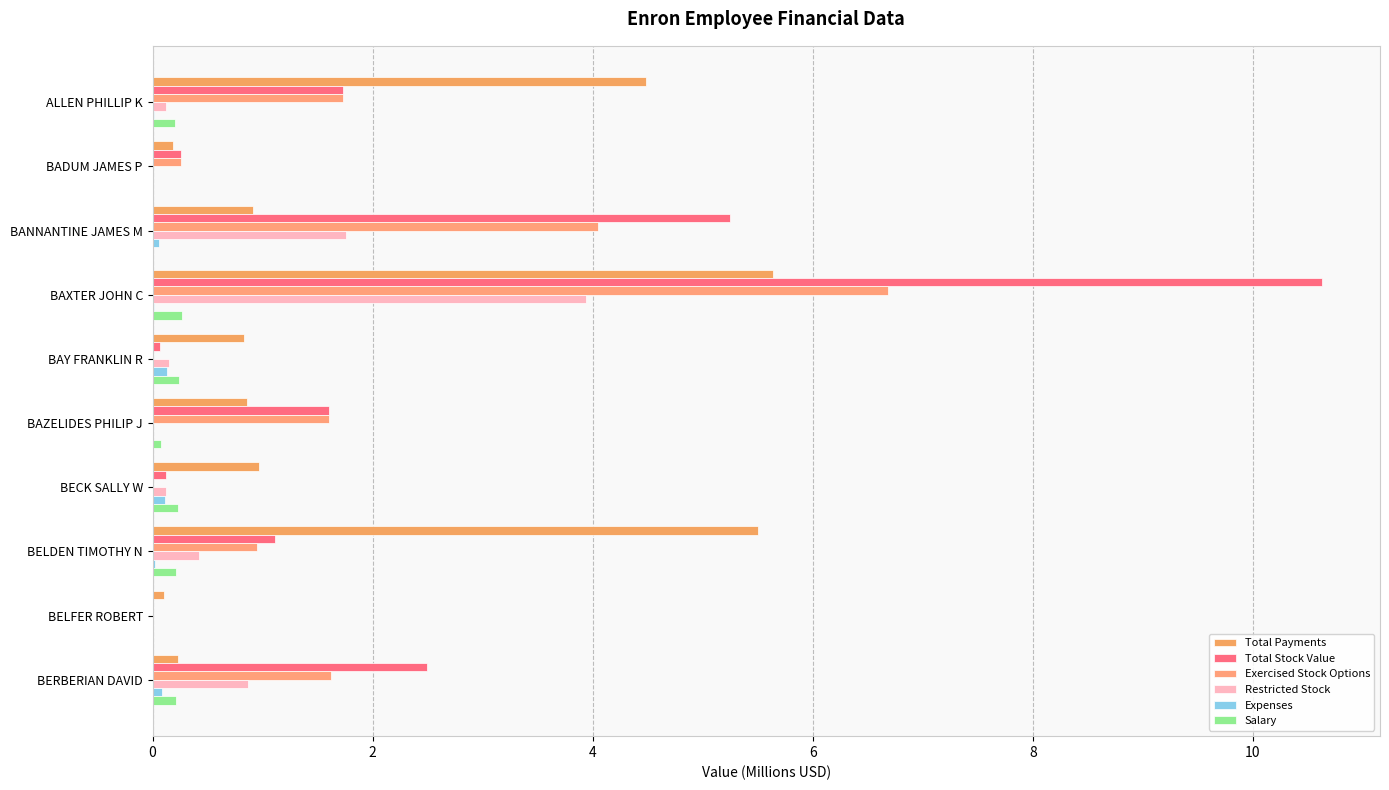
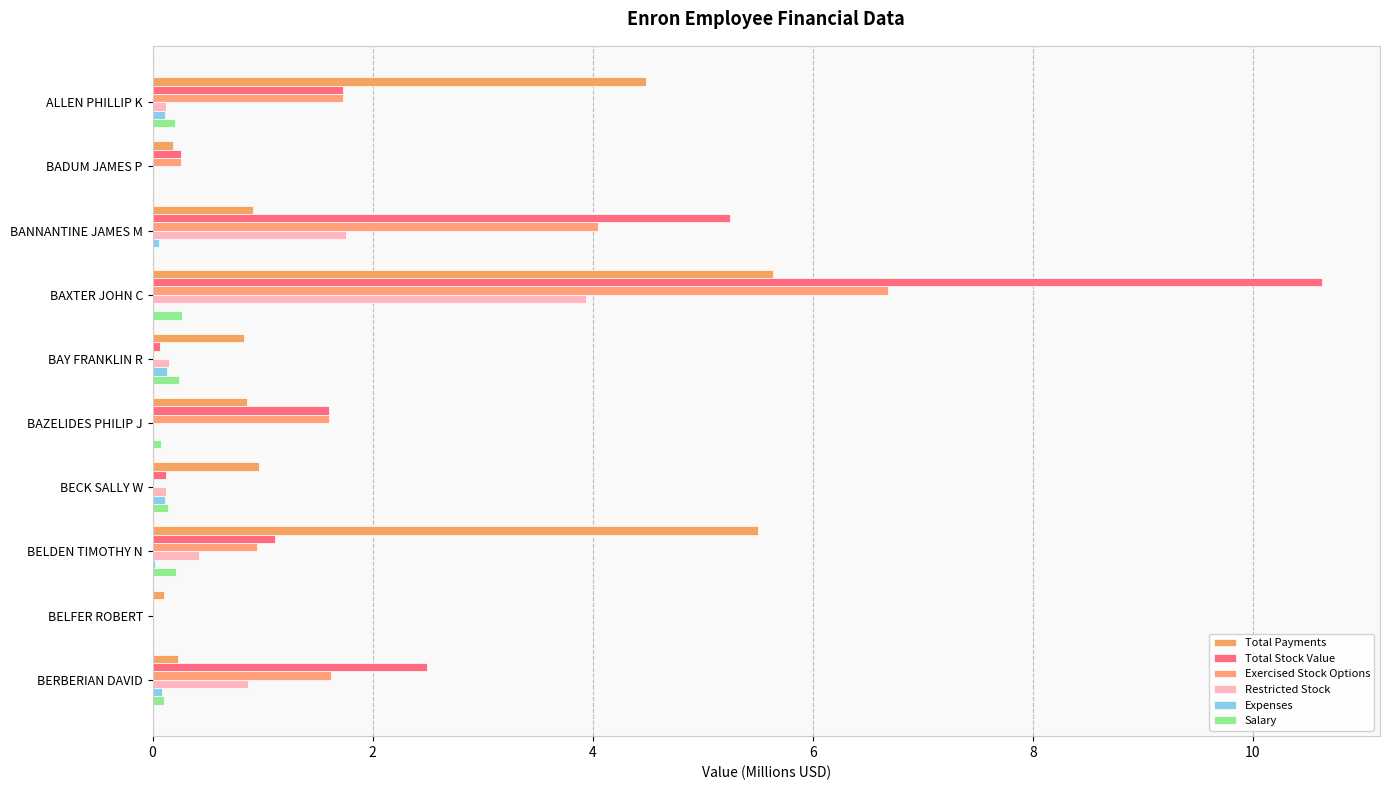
  {
    "Restricted Stock": {
      "ALLEN PHILLIP K": 0.13,
      "BADUM JAMES P": 0.00,
      "BANNANTINE JAMES M": 1.76,
      "BAXTER JOHN C": 3.94,
      "BAY FRANKLIN R": 0.15,
      "BAZELIDES PHILIP J": 0.00,
      "BECK SALLY W": 0.13,
      "BELDEN TIMOTHY N": 0.42,
      "BELFER ROBERT": 0.00,
      "BERBERIAN DAVID": 0.87
    },
    "Expenses": {
-     "ALLEN PHILLIP K": 0.01,
+     "ALLEN PHILLIP K": 0.11,
      "BANNANTINE JAMES M": 0.06,
      "BAY FRANKLIN R": 0.13,
      "BAZELIDES PHILIP J": 0.00,
      "BECK SALLY W": 0.11,
      "BELFER ROBERT": 0.00,
      "BERBERIAN DAVID": 0.09
    },
    "Salary": {
      "ALLEN PHILLIP K": 0.20,
      "BADUM JAMES P": 0.00,
      "BAXTER JOHN C": 0.27,
      "BAY FRANKLIN R": 0.24,
      "BAZELIDES PHILIP J": 0.08,
-     "BECK SALLY W": 0.23,
+     "BECK SALLY W": 0.14,
      "BELDEN TIMOTHY N": 0.21,
      "BELFER ROBERT": 0.00,
-     "BERBERIAN DAVID": 0.22
+     "BERBERIAN DAVID": 0.10
    }
  }
